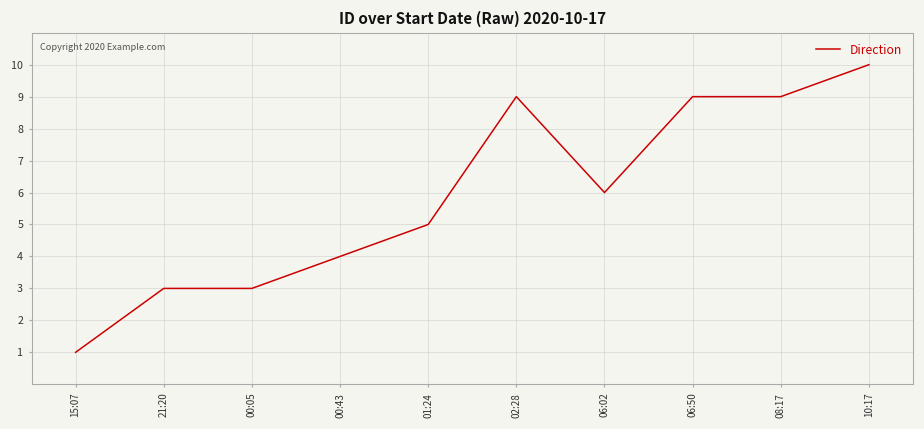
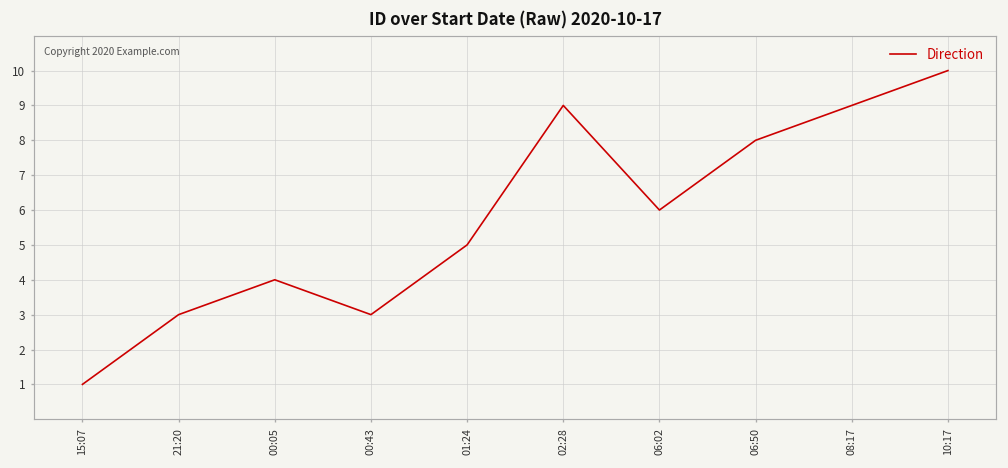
  {
    "15:07": 1,
    "21:20": 3,
-   "00:05": 3,
-   "00:43": 4,
+   "00:05": 4,
+   "00:43": 3,
    "01:24": 5,
    "02:28": 9,
    "06:02": 6,
-   "06:50": 9,
+   "06:50": 8,
    "08:17": 9,
    "10:17": 10
  }
